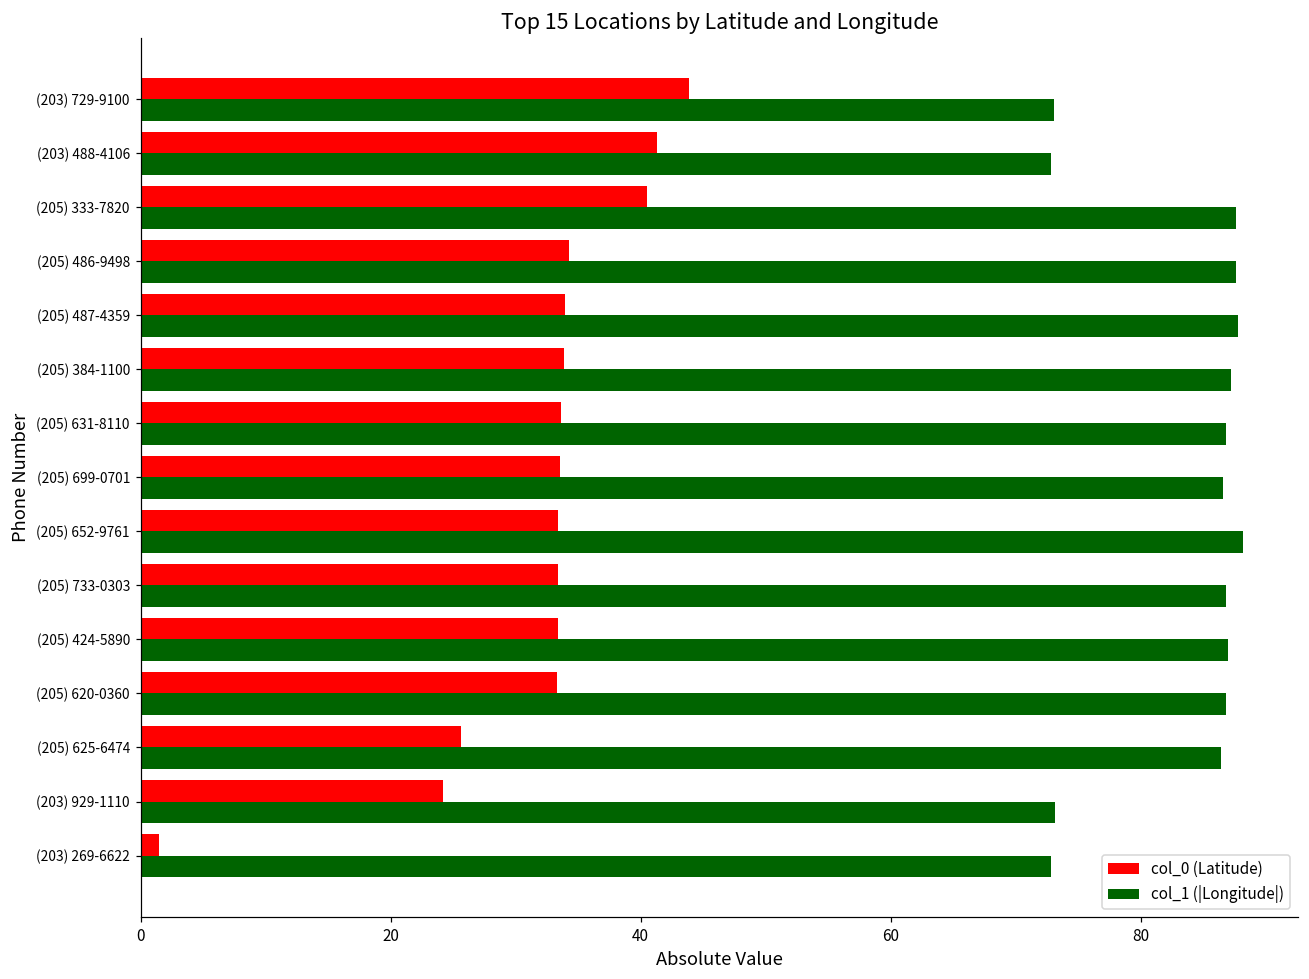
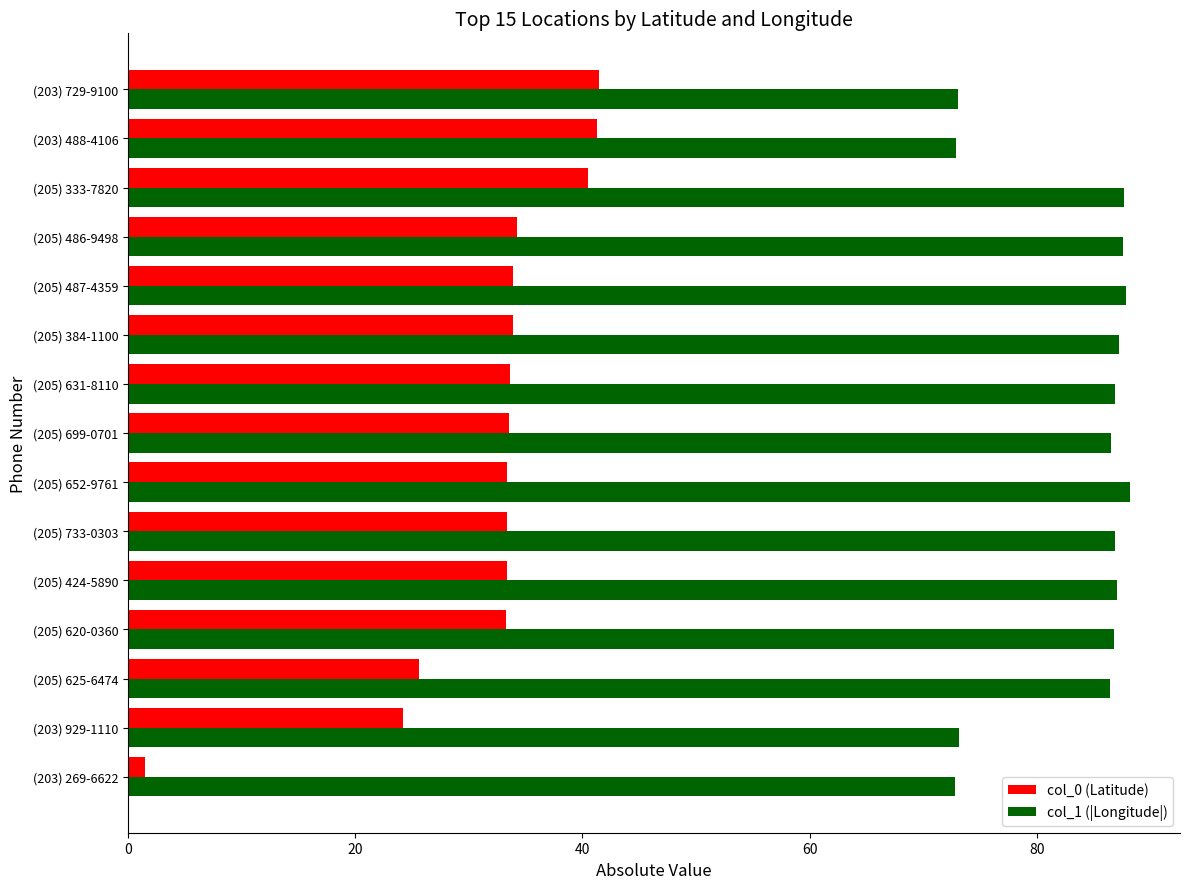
  {
    "col_0 (Latitude)": {
-     "(203) 729-9100": 43.9,
+     "(203) 729-9100": 41.5,
      "(203) 488-4106": 41.3,
      "(205) 333-7820": 40.5,
      "(205) 486-9498": 34.2,
      "(205) 487-4359": 33.9,
      "(205) 384-1100": 33.8,
      "(205) 631-8110": 33.6,
      "(205) 699-0701": 33.5,
      "(205) 652-9761": 33.4,
      "(205) 733-0303": 33.4,
      "(205) 424-5890": 33.4,
      "(205) 620-0360": 33.3,
      "(205) 625-6474": 25.6,
      "(203) 929-1110": 24.2,
      "(203) 269-6622": 1.5
    },
    "col_1 (|Longitude|)": {
      "(203) 729-9100": 73.0,
      "(203) 488-4106": 72.8,
      "(205) 333-7820": 87.6,
      "(205) 486-9498": 87.6,
      "(205) 487-4359": 87.8,
      "(205) 384-1100": 87.3,
      "(205) 631-8110": 86.8,
      "(205) 699-0701": 86.6,
      "(205) 652-9761": 88.2,
      "(205) 733-0303": 86.8,
      "(205) 424-5890": 87.0,
      "(205) 620-0360": 86.8,
      "(205) 625-6474": 86.4,
      "(203) 929-1110": 73.1,
      "(203) 269-6622": 72.8
    }
  }
